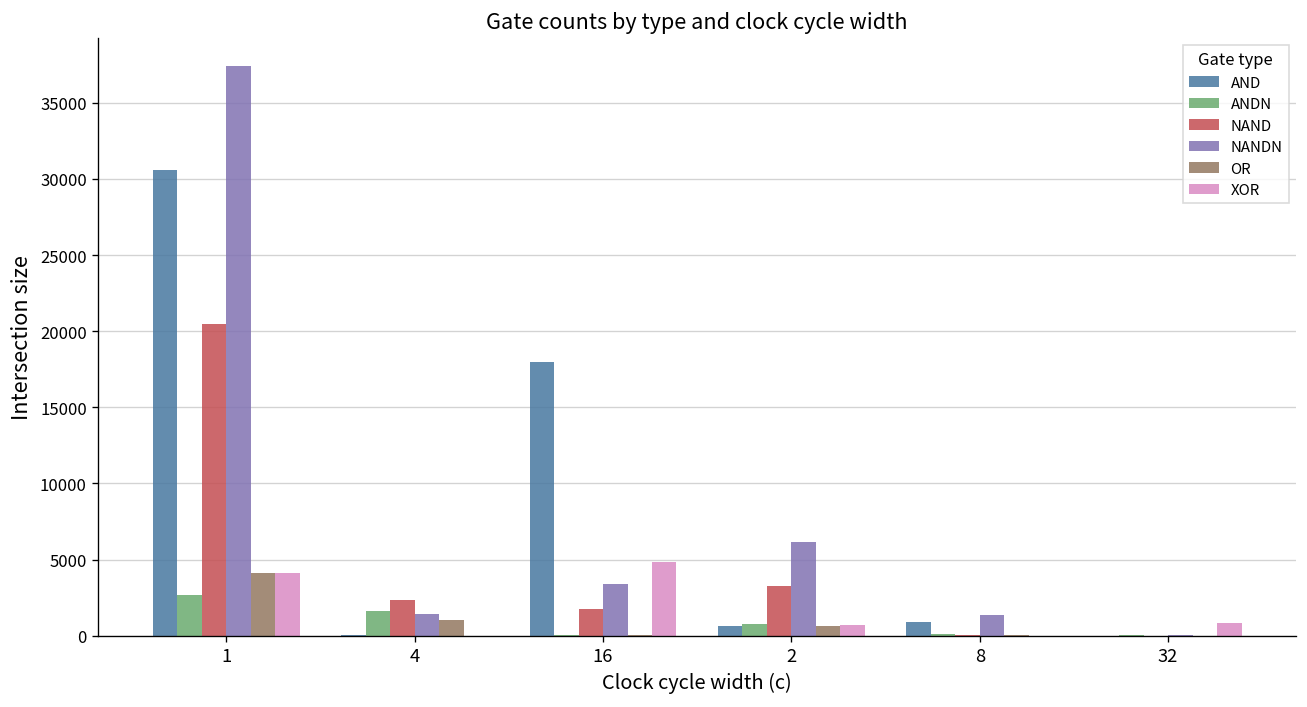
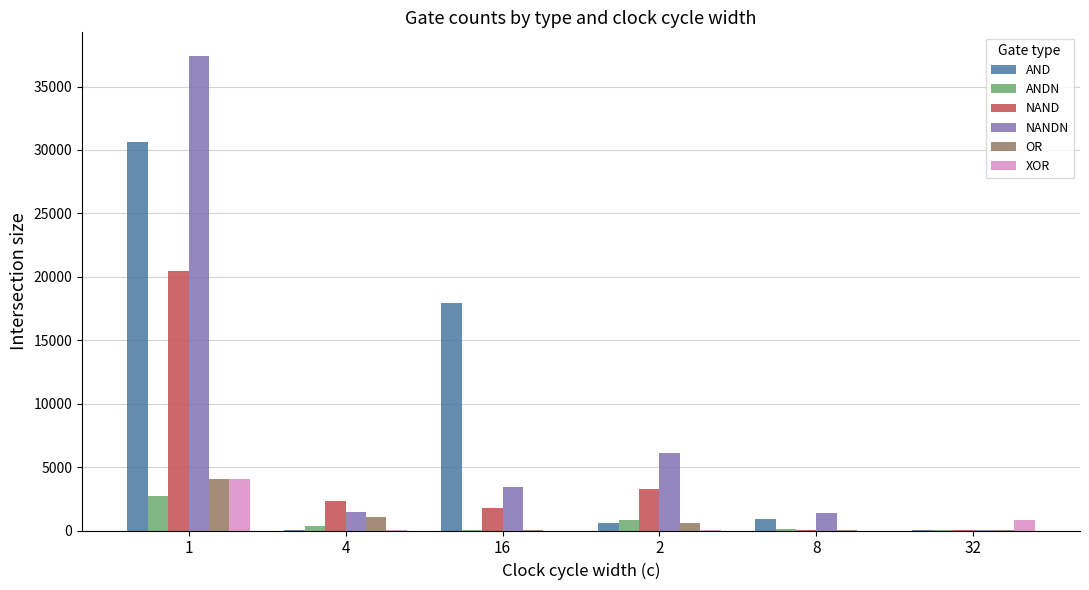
  {
    "AND": {
      "1": 30600,
      "16": 18000,
      "2": 600,
      "8": 900
    },
    "ANDN": {
      "1": 2700,
-     "4": 1600,
+     "4": 300,
      "2": 800
    },
    "NAND": {
      "1": 20500,
      "4": 2300,
      "16": 1800,
      "2": 3300
    },
    "NANDN": {
      "1": 37400,
      "4": 1400,
      "16": 3400,
      "2": 6100,
      "8": 1300
    },
    "OR": {
      "1": 4100,
      "4": 1100,
      "2": 600
    },
    "XOR": {
      "1": 4100,
-     "16": 4900,
-     "2": 700,
+     "16": 0,
+     "2": 100,
      "8": 0,
      "32": 800
    }
  }
